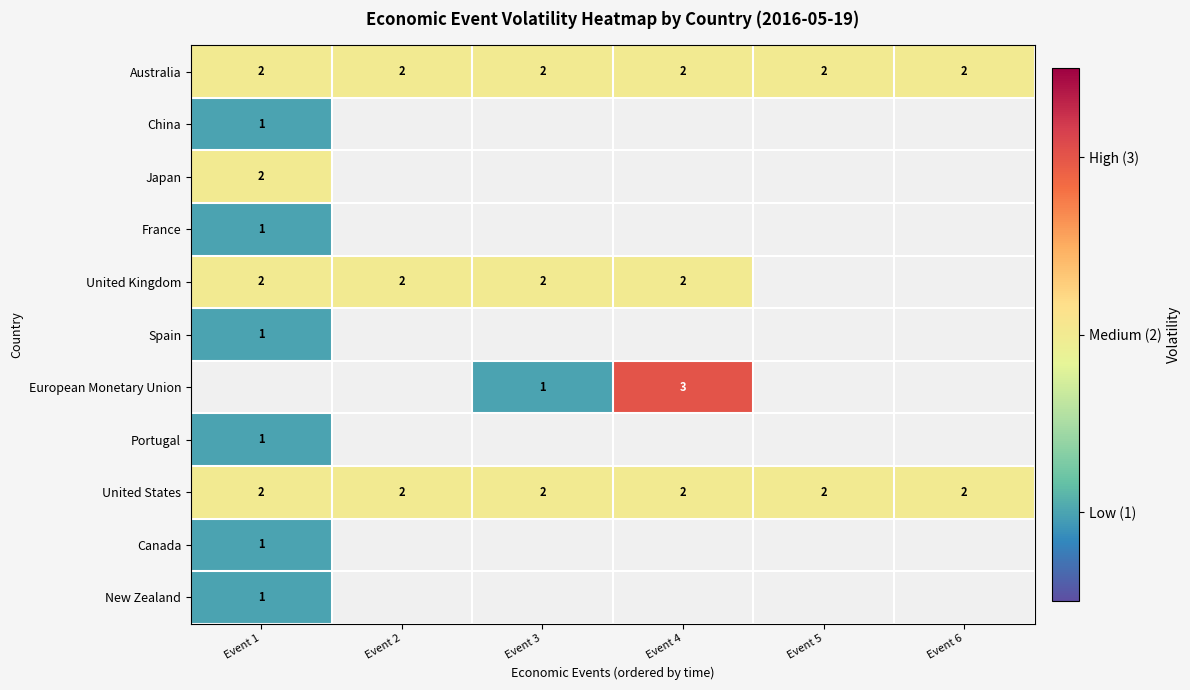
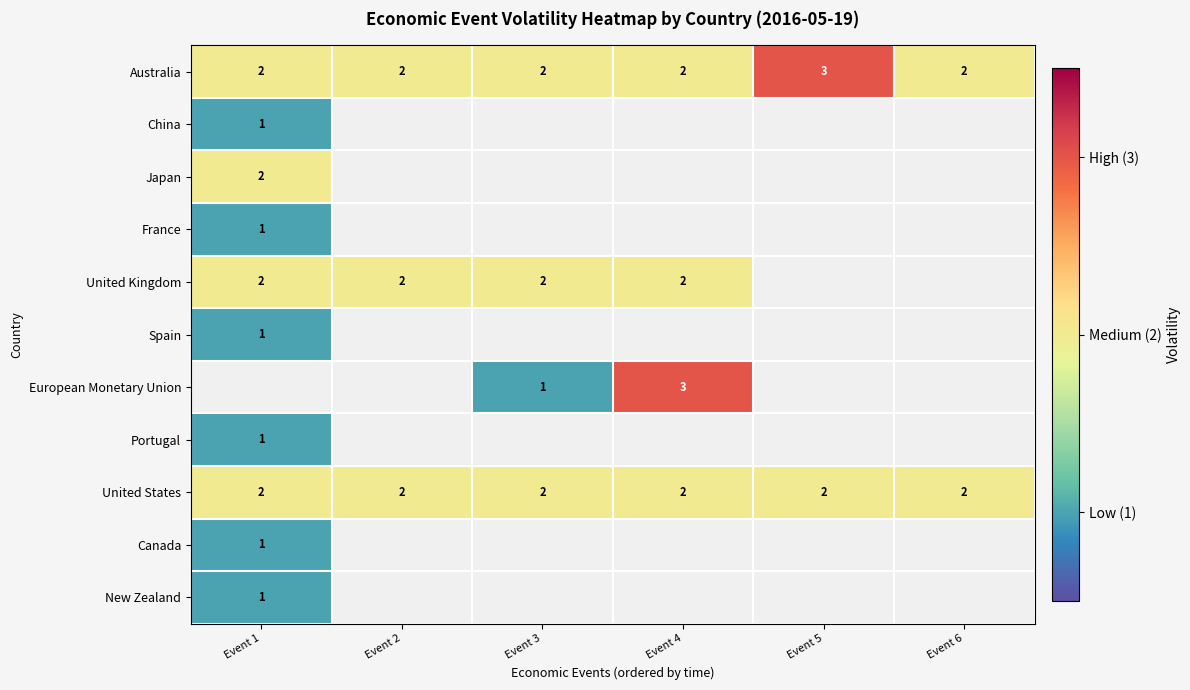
  {
    "Australia": {
      "Event 1": 2,
      "Event 2": 2,
      "Event 3": 2,
      "Event 4": 2,
-     "Event 5": 2,
+     "Event 5": 3,
      "Event 6": 2
    },
    "China": {
      "Event 1": 1
    },
    "Japan": {
      "Event 1": 2
    },
    "France": {
      "Event 1": 1
    },
    "United Kingdom": {
      "Event 1": 2,
      "Event 2": 2,
      "Event 3": 2,
      "Event 4": 2
    },
    "Spain": {
      "Event 1": 1
    },
    "European Monetary Union": {
      "Event 3": 1,
      "Event 4": 3
    },
    "Portugal": {
      "Event 1": 1
    },
    "United States": {
      "Event 1": 2,
      "Event 2": 2,
      "Event 3": 2,
      "Event 4": 2,
      "Event 5": 2,
      "Event 6": 2
    },
    "Canada": {
      "Event 1": 1
    },
    "New Zealand": {
      "Event 1": 1
    }
  }
